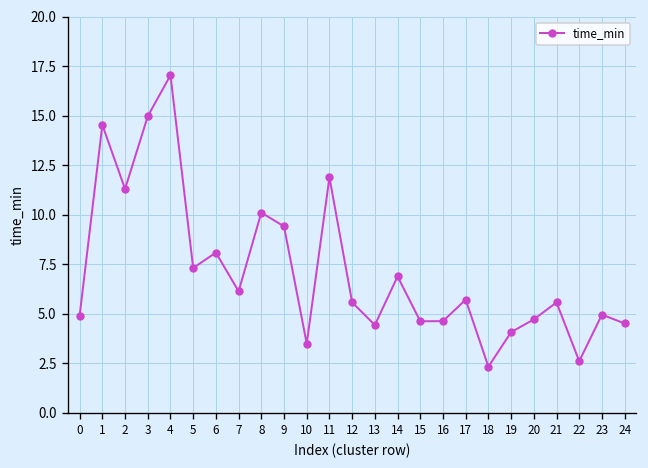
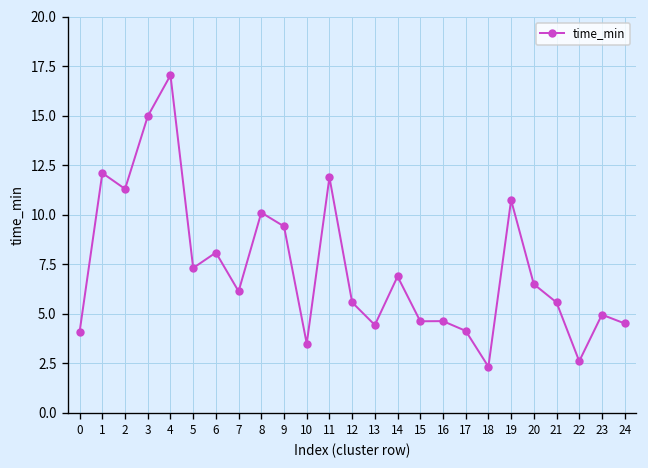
  {
-   "0": 4.9,
-   "1": 14.5,
+   "0": 4.1,
+   "1": 12.1,
    "2": 11.3,
    "3": 15.0,
    "4": 17.0,
    "5": 7.3,
    "6": 8.1,
    "7": 6.1,
    "8": 10.1,
    "9": 9.4,
    "10": 3.5,
    "11": 11.9,
    "12": 5.6,
    "13": 4.4,
    "14": 6.9,
    "15": 4.6,
    "16": 4.6,
-   "17": 5.7,
+   "17": 4.1,
    "18": 2.3,
-   "19": 4.1,
-   "20": 4.7,
+   "19": 10.7,
+   "20": 6.5,
    "21": 5.6,
    "22": 2.6,
    "23": 4.9,
    "24": 4.5
  }
